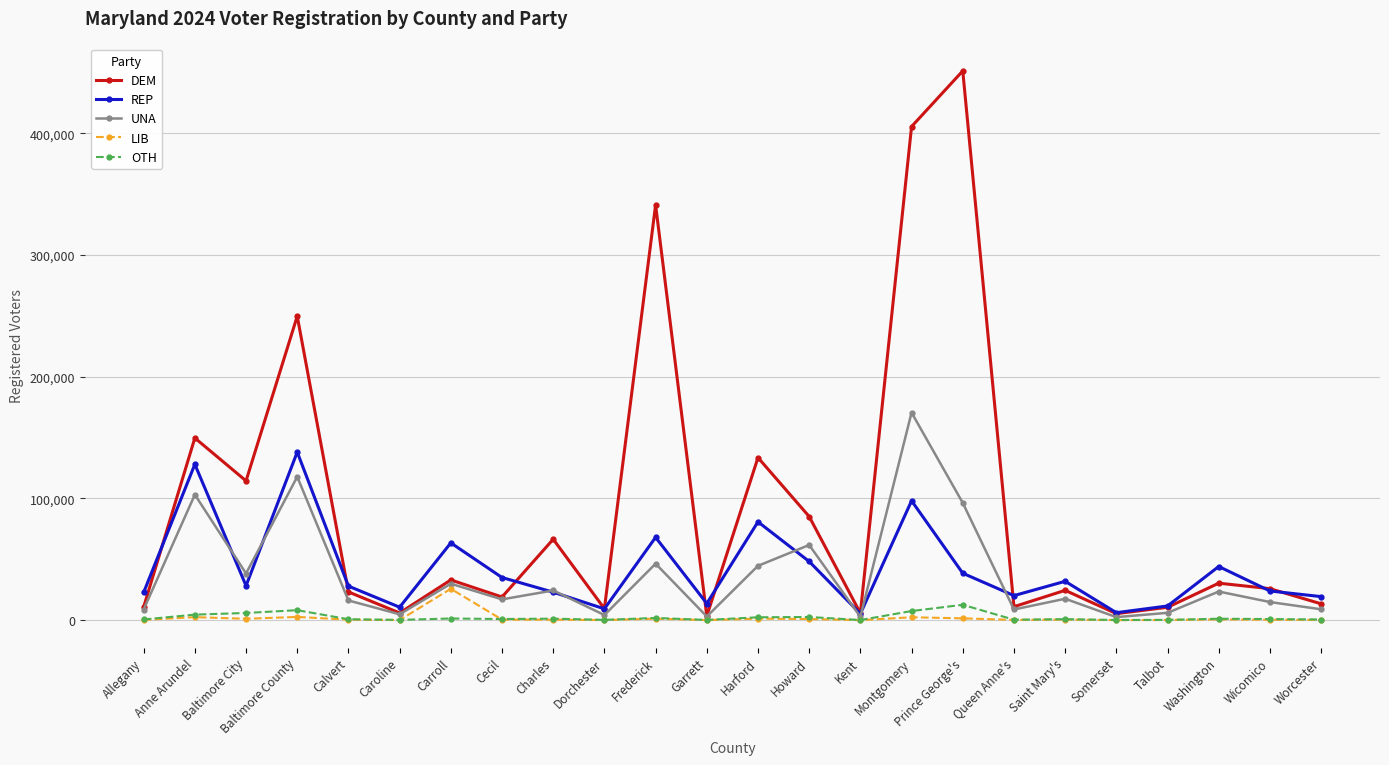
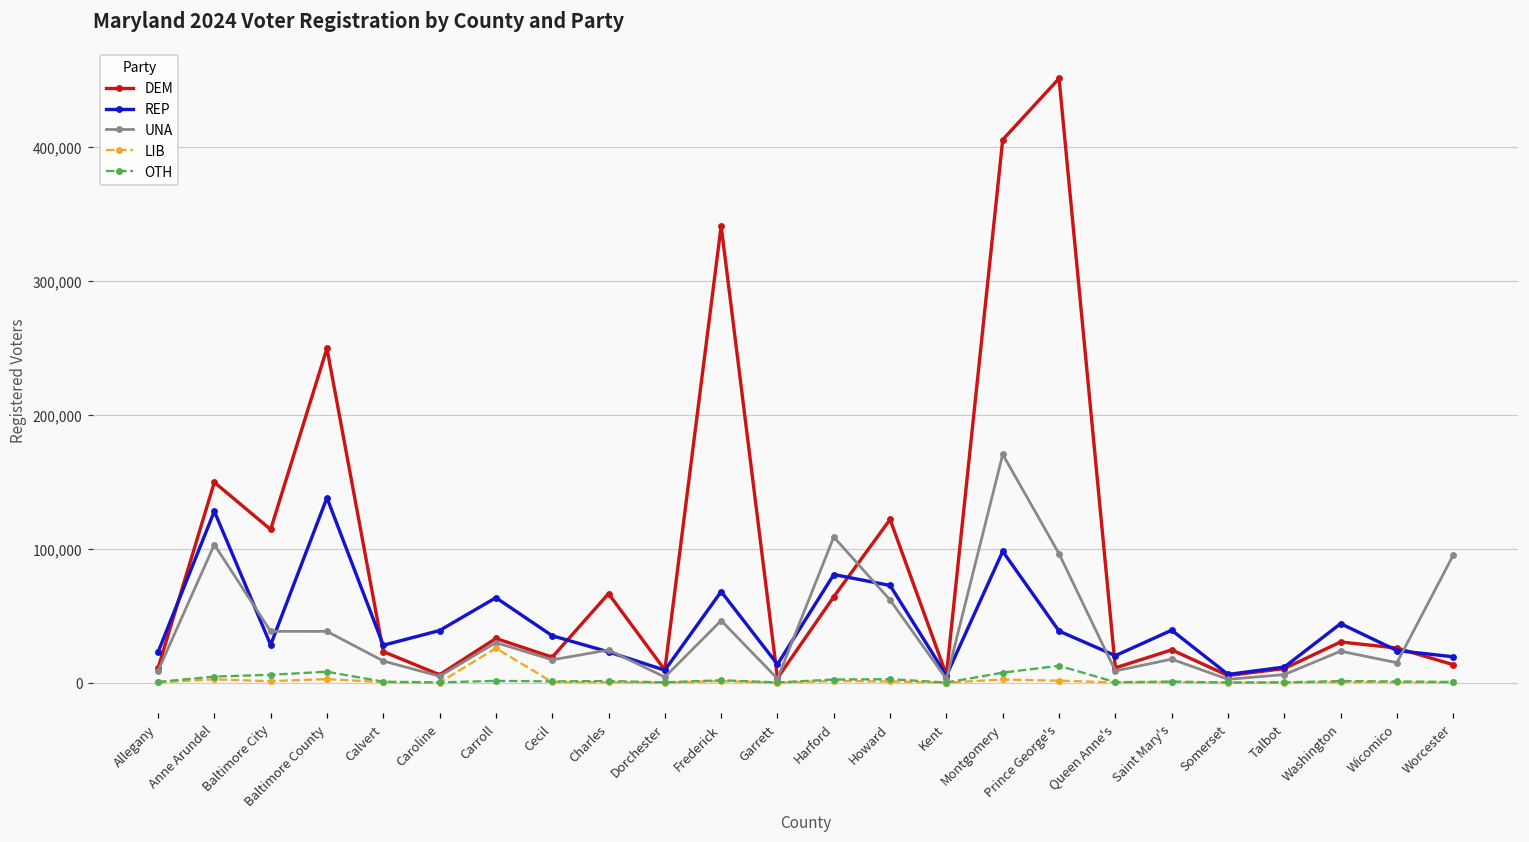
  {
    "DEM": {
      "Anne Arundel": "150,000",
      "Baltimore City": "114,000",
      "Baltimore County": "250,000",
      "Calvert": "23,000",
      "Carroll": "33,000",
      "Charles": "67,000",
      "Frederick": "341,000",
-     "Harford": "134,000",
-     "Howard": "85,000",
+     "Harford": "64,000",
+     "Howard": "122,000",
      "Montgomery": "405,000",
      "Prince George's": "451,000",
      "Queen Anne's": "11,000",
      "Saint Mary's": "25,000",
      "Washington": "30,000",
      "Worcester": "13,000"
    },
    "REP": {
      "Allegany": "23,000",
      "Anne Arundel": "128,000",
      "Baltimore City": "28,000",
      "Baltimore County": "138,000",
      "Calvert": "28,000",
-     "Caroline": "11,000",
+     "Caroline": "39,000",
      "Carroll": "64,000",
      "Cecil": "35,000",
      "Frederick": "68,000",
      "Garrett": "14,000",
      "Harford": "81,000",
-     "Howard": "48,000",
+     "Howard": "73,000",
      "Montgomery": "98,000",
      "Prince George's": "39,000",
      "Queen Anne's": "20,000",
-     "Saint Mary's": "32,000",
+     "Saint Mary's": "39,000",
      "Washington": "44,000",
      "Worcester": "19,000"
    },
    "UNA": {
      "Anne Arundel": "103,000",
      "Baltimore City": "38,000",
-     "Baltimore County": "118,000",
+     "Baltimore County": "38,000",
      "Calvert": "16,000",
      "Carroll": "30,000",
      "Dorchester": "4,000",
      "Frederick": "46,000",
-     "Harford": "45,000",
+     "Harford": "109,000",
      "Howard": "62,000",
      "Kent": "3,000",
      "Montgomery": "171,000",
      "Prince George's": "96,000",
      "Queen Anne's": "9,000",
      "Saint Mary's": "18,000",
      "Somerset": "3,000",
      "Talbot": "6,000",
      "Washington": "24,000",
      "Wicomico": "15,000",
-     "Worcester": "9,000"
+     "Worcester": "95,000"
    },
    "LIB": {
      "Anne Arundel": "3,000",
      "Baltimore City": "1,000",
      "Baltimore County": "3,000",
      "Carroll": "26,000",
      "Montgomery": "2,000",
      "Prince George's": "2,000"
    },
    "OTH": {
      "Anne Arundel": "5,000",
      "Baltimore City": "6,000",
      "Baltimore County": "8,000",
      "Carroll": "1,000",
      "Montgomery": "8,000",
      "Prince George's": "13,000"
    }
  }
